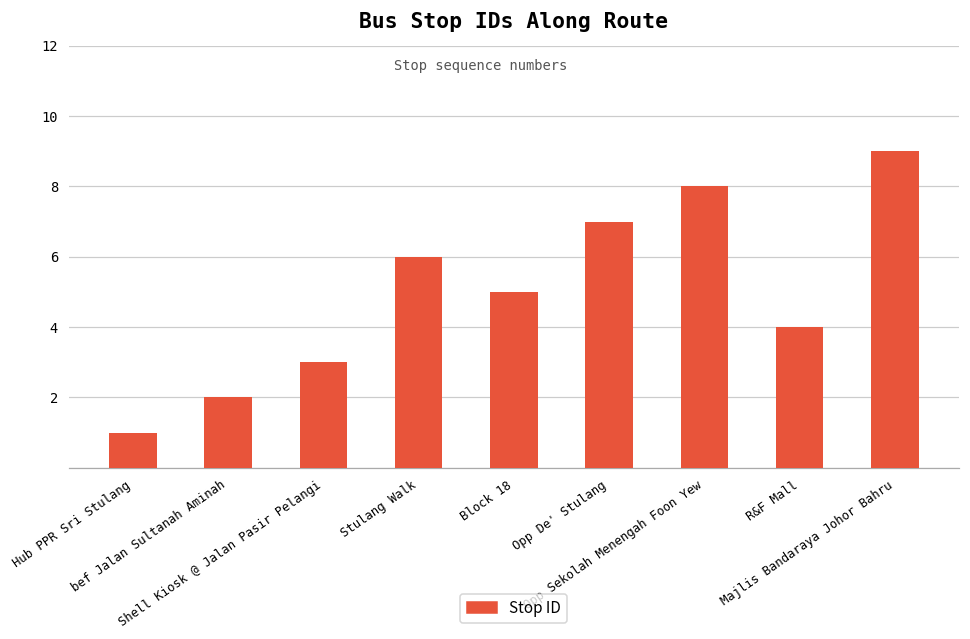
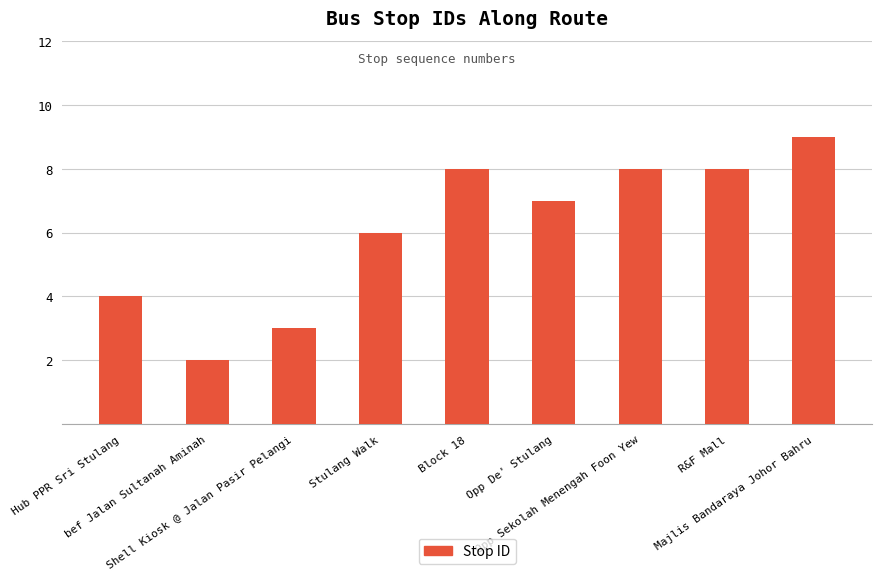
  {
-   "Hub PPR Sri Stulang": 1,
+   "Hub PPR Sri Stulang": 4,
    "bef Jalan Sultanah Aminah": 2,
    "Shell Kiosk @ Jalan Pasir Pelangi": 3,
    "Stulang Walk": 6,
-   "Block 18": 5,
+   "Block 18": 8,
    "Opp De' Stulang": 7,
    "Opp Sekolah Menengah Foon Yew": 8,
-   "R&F Mall": 4,
+   "R&F Mall": 8,
    "Majlis Bandaraya Johor Bahru": 9
  }
